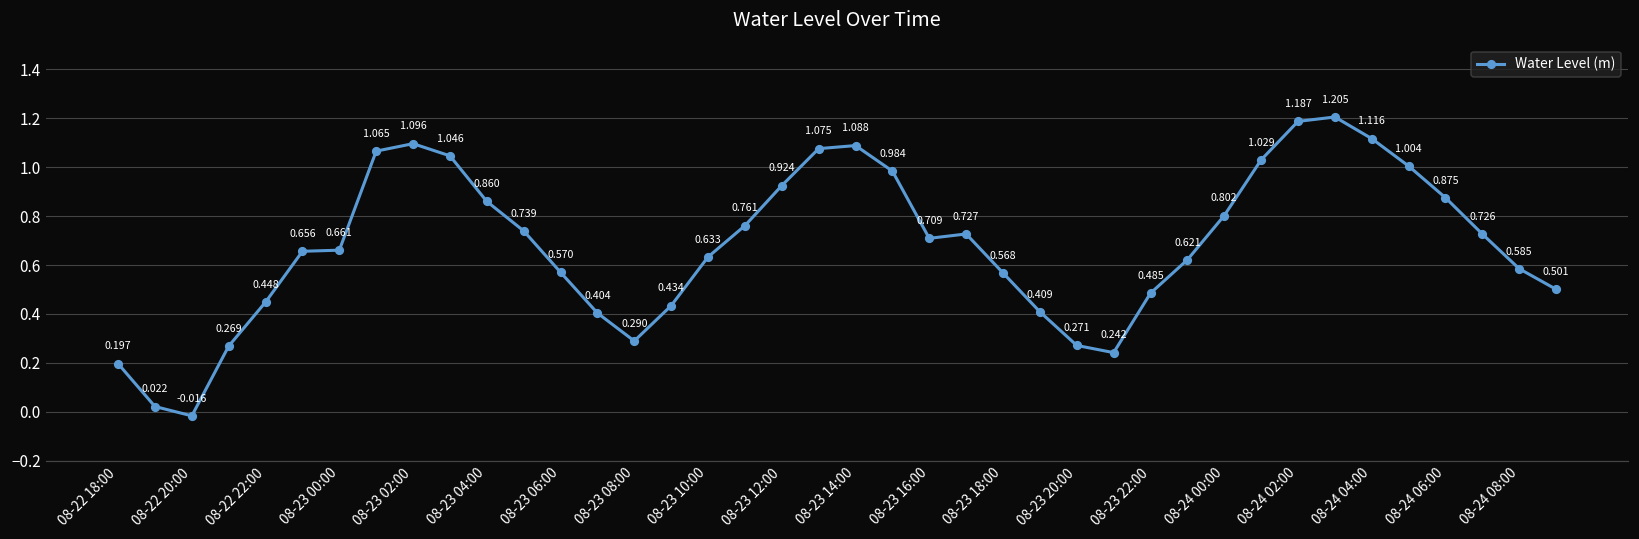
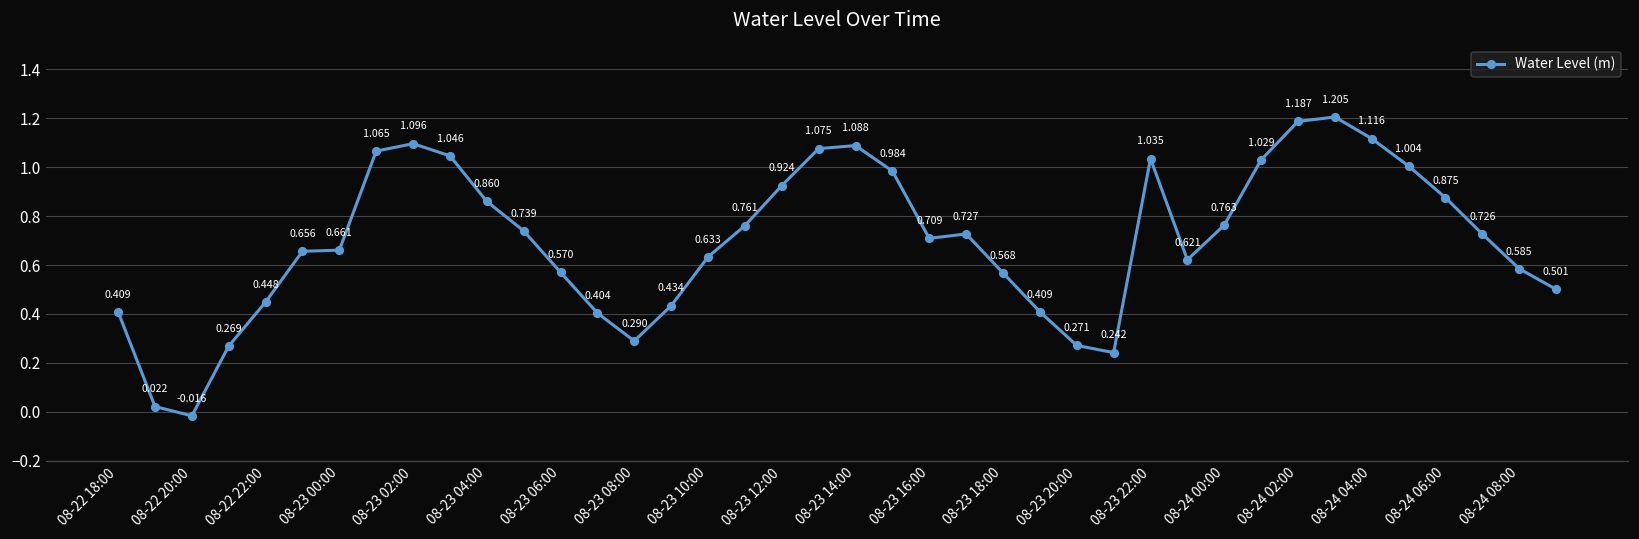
  {
-   "08-22 18:00": 0.197,
+   "08-22 18:00": 0.409,
    "08-22 20:00": -0.016,
    "08-22 22:00": 0.448,
    "08-23 00:00": 0.661,
    "08-23 02:00": 1.096,
    "08-23 04:00": 0.860,
    "08-23 06:00": 0.570,
    "08-23 08:00": 0.290,
    "08-23 10:00": 0.633,
    "08-23 12:00": 0.924,
    "08-23 14:00": 1.088,
    "08-23 16:00": 0.709,
    "08-23 18:00": 0.568,
    "08-23 20:00": 0.271,
-   "08-23 22:00": 0.485,
-   "08-24 00:00": 0.802,
+   "08-23 22:00": 1.035,
+   "08-24 00:00": 0.763,
    "08-24 02:00": 1.187,
    "08-24 04:00": 1.116,
    "08-24 06:00": 0.875,
    "08-24 08:00": 0.585
  }
